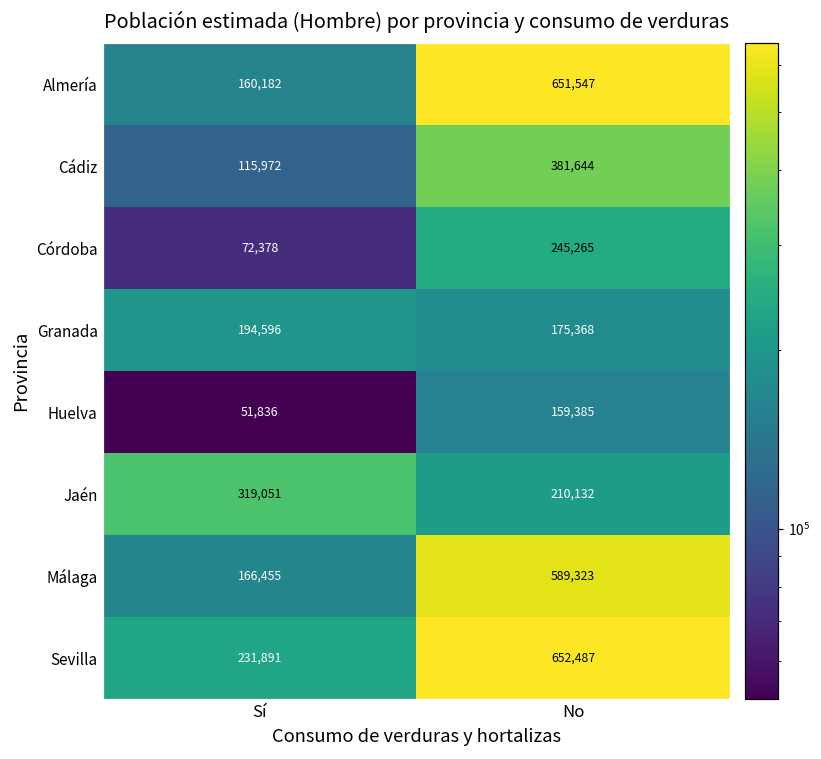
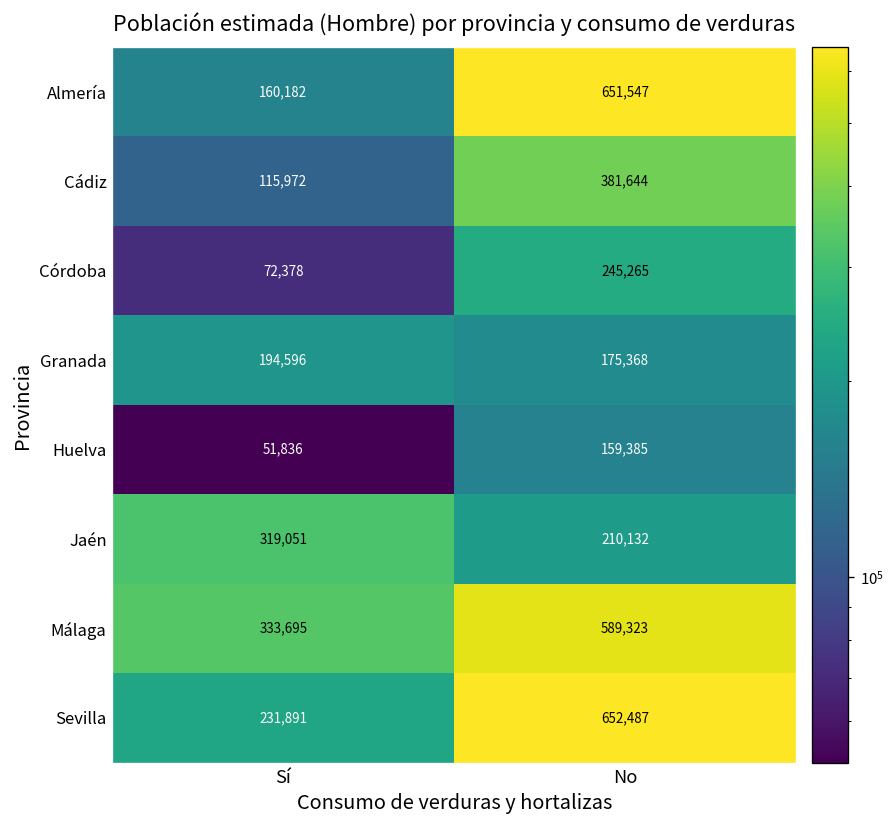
  {
    "Almería": {
      "Sí": "160,182",
      "No": "651,547"
    },
    "Cádiz": {
      "Sí": "115,972",
      "No": "381,644"
    },
    "Córdoba": {
      "Sí": "72,378",
      "No": "245,265"
    },
    "Granada": {
      "Sí": "194,596",
      "No": "175,368"
    },
    "Huelva": {
      "Sí": "51,836",
      "No": "159,385"
    },
    "Jaén": {
      "Sí": "319,051",
      "No": "210,132"
    },
    "Málaga": {
-     "Sí": "166,455",
+     "Sí": "333,695",
      "No": "589,323"
    },
    "Sevilla": {
      "Sí": "231,891",
      "No": "652,487"
    }
  }
